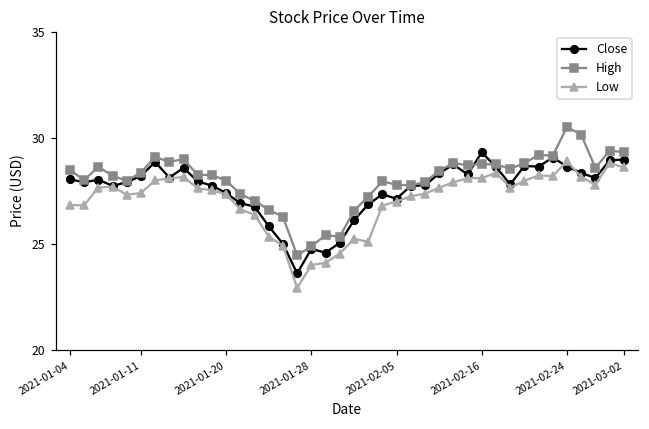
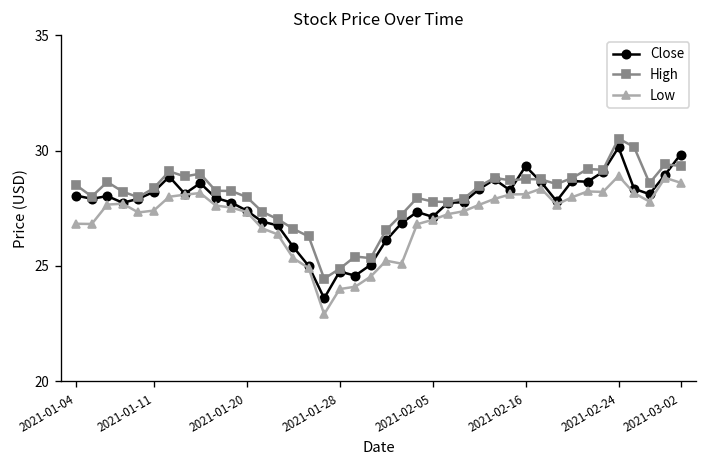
  {
    "Close": {
      "2021-01-04": 28.1,
      "2021-01-11": 28.2,
      "2021-02-16": 29.3,
-     "2021-02-24": 28.7,
-     "2021-03-02": 29.0
+     "2021-02-24": 30.1,
+     "2021-03-02": 29.8
    }
  }
